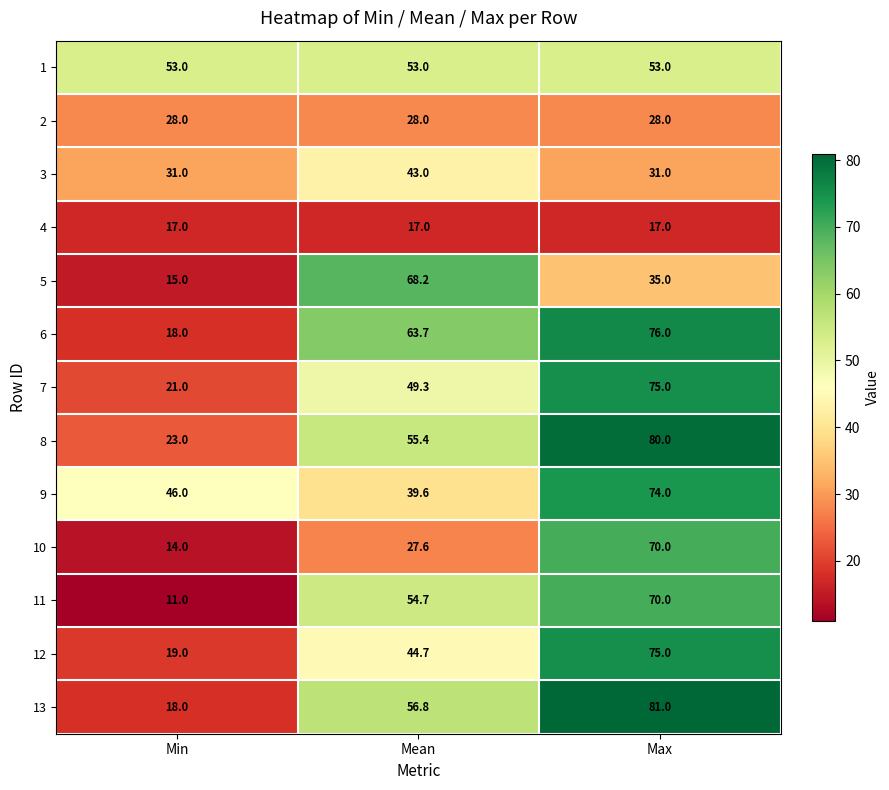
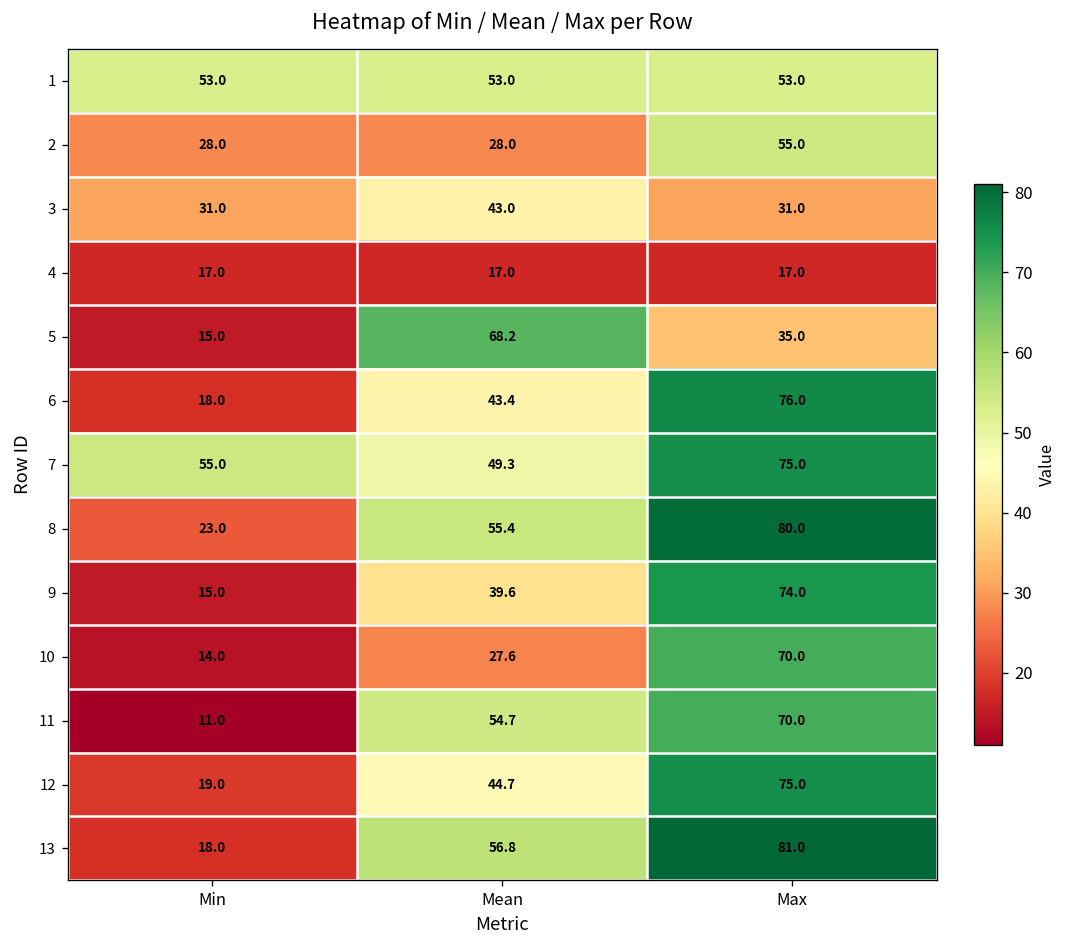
  {
    "1": {
      "Min": 53.0,
      "Mean": 53.0,
      "Max": 53.0
    },
    "2": {
      "Min": 28.0,
      "Mean": 28.0,
-     "Max": 28.0
+     "Max": 55.0
    },
    "3": {
      "Min": 31.0,
      "Mean": 43.0,
      "Max": 31.0
    },
    "4": {
      "Min": 17.0,
      "Mean": 17.0,
      "Max": 17.0
    },
    "5": {
      "Min": 15.0,
      "Mean": 68.2,
      "Max": 35.0
    },
    "6": {
      "Min": 18.0,
-     "Mean": 63.7,
+     "Mean": 43.4,
      "Max": 76.0
    },
    "7": {
-     "Min": 21.0,
+     "Min": 55.0,
      "Mean": 49.3,
      "Max": 75.0
    },
    "8": {
      "Min": 23.0,
      "Mean": 55.4,
      "Max": 80.0
    },
    "9": {
-     "Min": 46.0,
+     "Min": 15.0,
      "Mean": 39.6,
      "Max": 74.0
    },
    "10": {
      "Min": 14.0,
      "Mean": 27.6,
      "Max": 70.0
    },
    "11": {
      "Min": 11.0,
      "Mean": 54.7,
      "Max": 70.0
    },
    "12": {
      "Min": 19.0,
      "Mean": 44.7,
      "Max": 75.0
    },
    "13": {
      "Min": 18.0,
      "Mean": 56.8,
      "Max": 81.0
    }
  }
